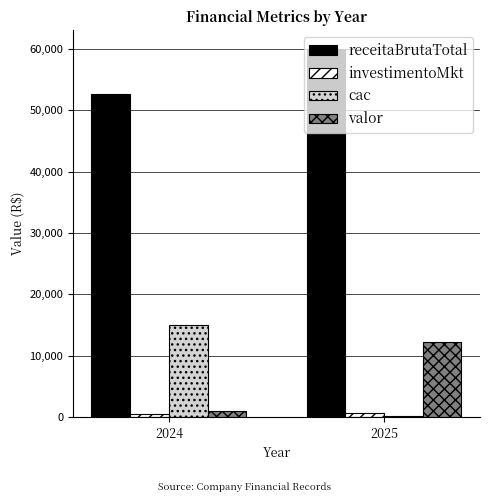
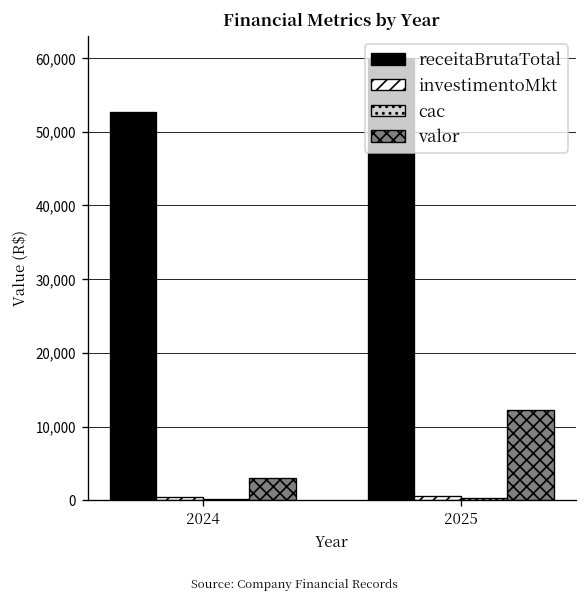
  {
    "receitaBrutaTotal": {
      "2024": "53,000"
    },
    "investimentoMkt": {
      "2024": "1,000",
      "2025": "1,000"
    },
    "cac": {
-     "2024": "15,000"
+     "2024": "0"
    },
    "valor": {
-     "2024": "1,000",
+     "2024": "3,000",
      "2025": "12,000"
    }
  }
